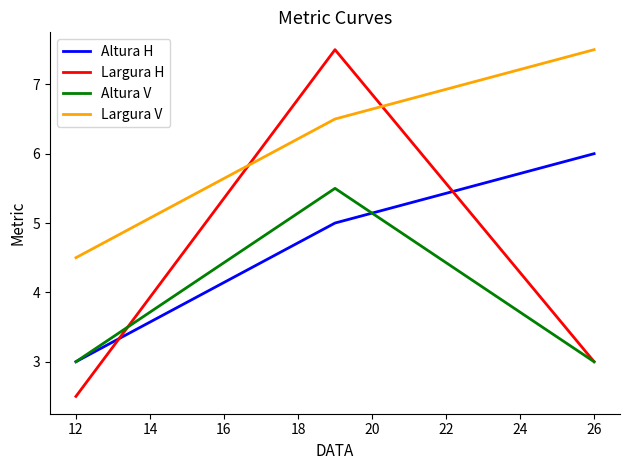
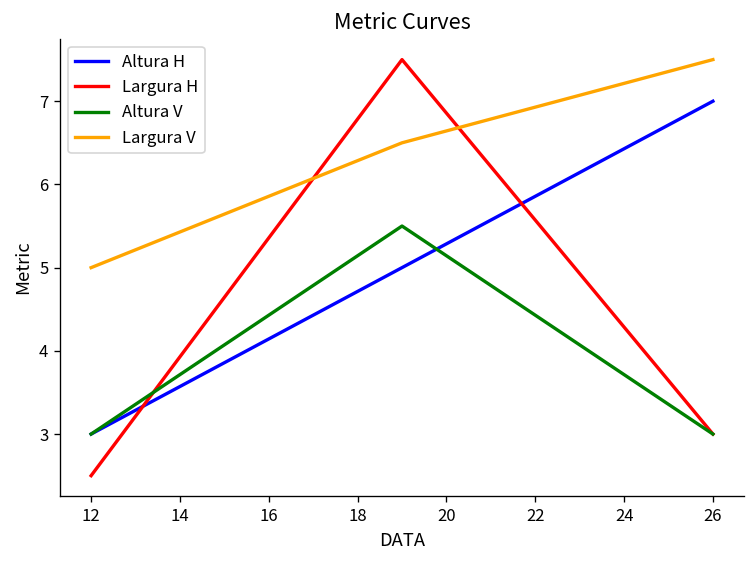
  {
    "Altura H": {
-     "26": 6
+     "26": 7
    },
    "Largura H": {
      "12": 2.5
    },
    "Largura V": {
-     "12": 4.5,
+     "12": 5.0,
      "26": 7.5
    }
  }
